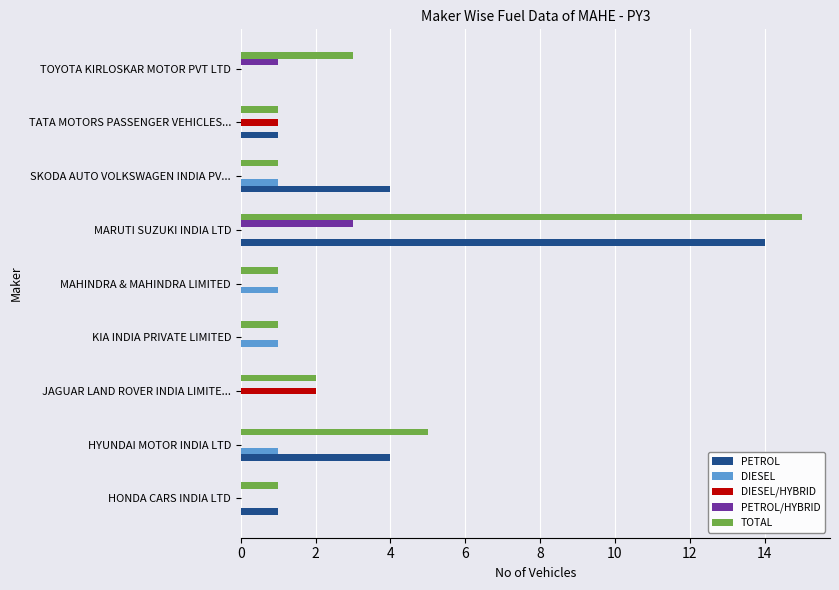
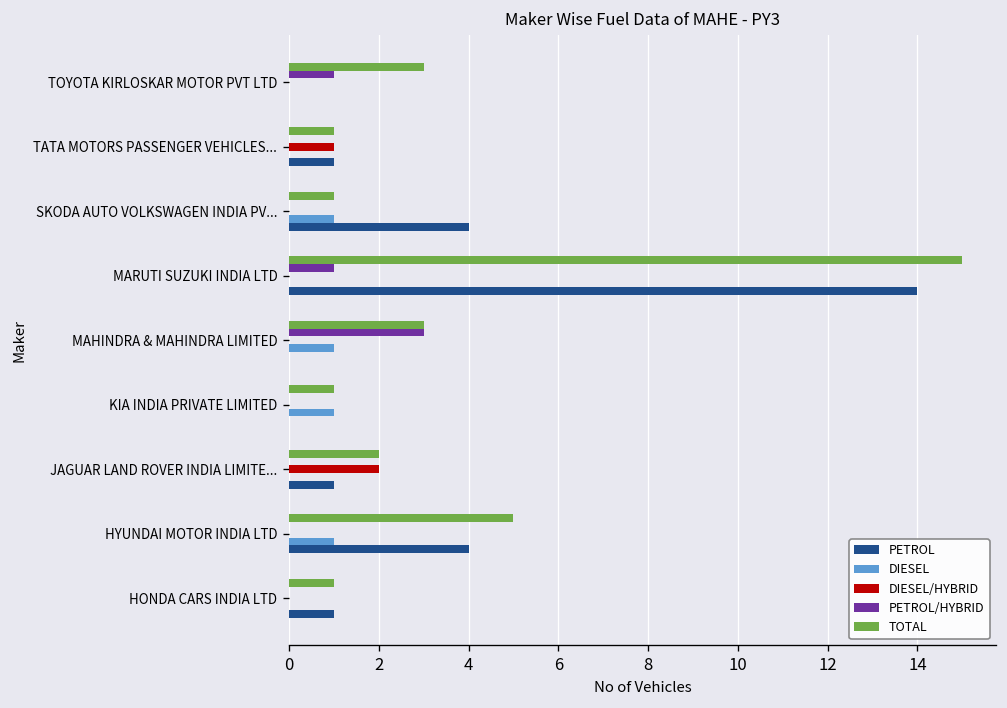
  {
    "PETROL": {
      "TOYOTA KIRLOSKAR MOTOR PVT LTD": 0,
      "TATA MOTORS PASSENGER VEHICLES...": 1,
      "SKODA AUTO VOLKSWAGEN INDIA PV...": 4,
      "MARUTI SUZUKI INDIA LTD": 14,
      "MAHINDRA & MAHINDRA LIMITED": 0,
      "KIA INDIA PRIVATE LIMITED": 0,
-     "JAGUAR LAND ROVER INDIA LIMITE...": 0,
+     "JAGUAR LAND ROVER INDIA LIMITE...": 1,
      "HYUNDAI MOTOR INDIA LTD": 4,
      "HONDA CARS INDIA LTD": 1
    },
    "DIESEL": {
      "TOYOTA KIRLOSKAR MOTOR PVT LTD": 0,
      "TATA MOTORS PASSENGER VEHICLES...": 0,
      "SKODA AUTO VOLKSWAGEN INDIA PV...": 1,
      "MARUTI SUZUKI INDIA LTD": 0,
      "MAHINDRA & MAHINDRA LIMITED": 1,
      "KIA INDIA PRIVATE LIMITED": 1,
      "JAGUAR LAND ROVER INDIA LIMITE...": 0,
      "HYUNDAI MOTOR INDIA LTD": 1,
      "HONDA CARS INDIA LTD": 0
    },
    "DIESEL/HYBRID": {
      "TOYOTA KIRLOSKAR MOTOR PVT LTD": 0,
      "TATA MOTORS PASSENGER VEHICLES...": 1,
      "SKODA AUTO VOLKSWAGEN INDIA PV...": 0,
      "MARUTI SUZUKI INDIA LTD": 0,
      "MAHINDRA & MAHINDRA LIMITED": 0,
      "KIA INDIA PRIVATE LIMITED": 0,
      "JAGUAR LAND ROVER INDIA LIMITE...": 2,
      "HYUNDAI MOTOR INDIA LTD": 0,
      "HONDA CARS INDIA LTD": 0
    },
    "PETROL/HYBRID": {
      "TOYOTA KIRLOSKAR MOTOR PVT LTD": 1,
      "TATA MOTORS PASSENGER VEHICLES...": 0,
      "SKODA AUTO VOLKSWAGEN INDIA PV...": 0,
-     "MARUTI SUZUKI INDIA LTD": 3,
-     "MAHINDRA & MAHINDRA LIMITED": 0,
+     "MARUTI SUZUKI INDIA LTD": 1,
+     "MAHINDRA & MAHINDRA LIMITED": 3,
      "KIA INDIA PRIVATE LIMITED": 0,
      "JAGUAR LAND ROVER INDIA LIMITE...": 0,
      "HYUNDAI MOTOR INDIA LTD": 0,
      "HONDA CARS INDIA LTD": 0
    },
    "TOTAL": {
      "TOYOTA KIRLOSKAR MOTOR PVT LTD": 3,
      "TATA MOTORS PASSENGER VEHICLES...": 1,
      "SKODA AUTO VOLKSWAGEN INDIA PV...": 1,
      "MARUTI SUZUKI INDIA LTD": 15,
-     "MAHINDRA & MAHINDRA LIMITED": 1,
+     "MAHINDRA & MAHINDRA LIMITED": 3,
      "KIA INDIA PRIVATE LIMITED": 1,
      "JAGUAR LAND ROVER INDIA LIMITE...": 2,
      "HYUNDAI MOTOR INDIA LTD": 5,
      "HONDA CARS INDIA LTD": 1
    }
  }
